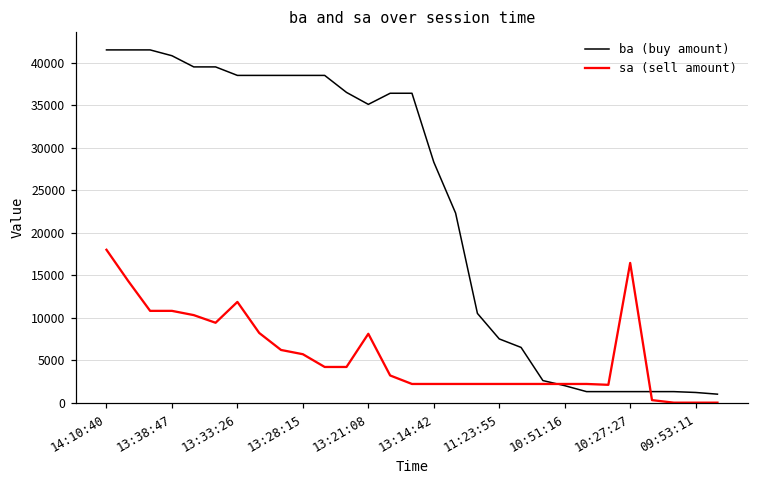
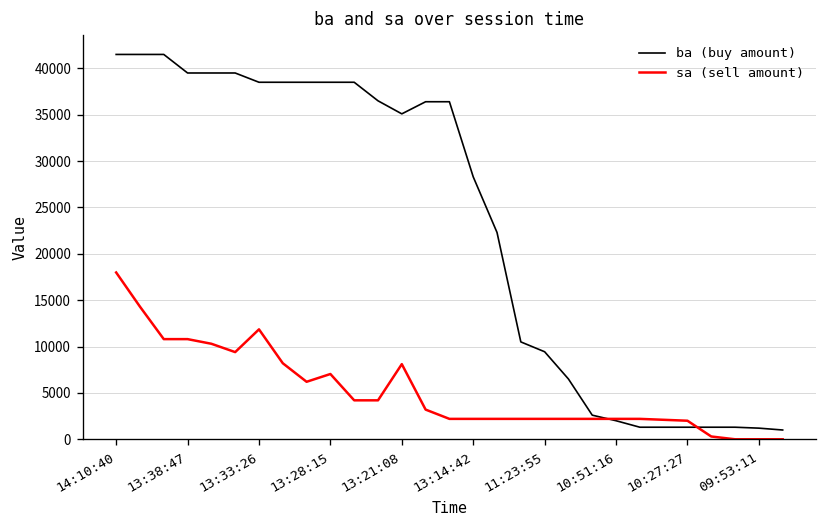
  {
    "ba (buy amount)": {
      "14:10:40": 42000,
-     "13:38:47": 41000,
+     "13:38:47": 40000,
      "13:33:26": 39000,
      "13:28:15": 39000,
      "13:21:08": 35000,
      "13:14:42": 28000,
-     "11:23:55": 8000,
+     "11:23:55": 9000,
      "10:27:27": 1000,
      "09:53:11": 1000
    },
    "sa (sell amount)": {
      "14:10:40": 18000,
      "13:38:47": 11000,
      "13:33:26": 12000,
-     "13:28:15": 6000,
+     "13:28:15": 7000,
      "13:21:08": 8000,
      "13:14:42": 2000,
      "11:23:55": 2000,
-     "10:27:27": 16000,
+     "10:27:27": 2000,
      "09:53:11": 0
    }
  }
